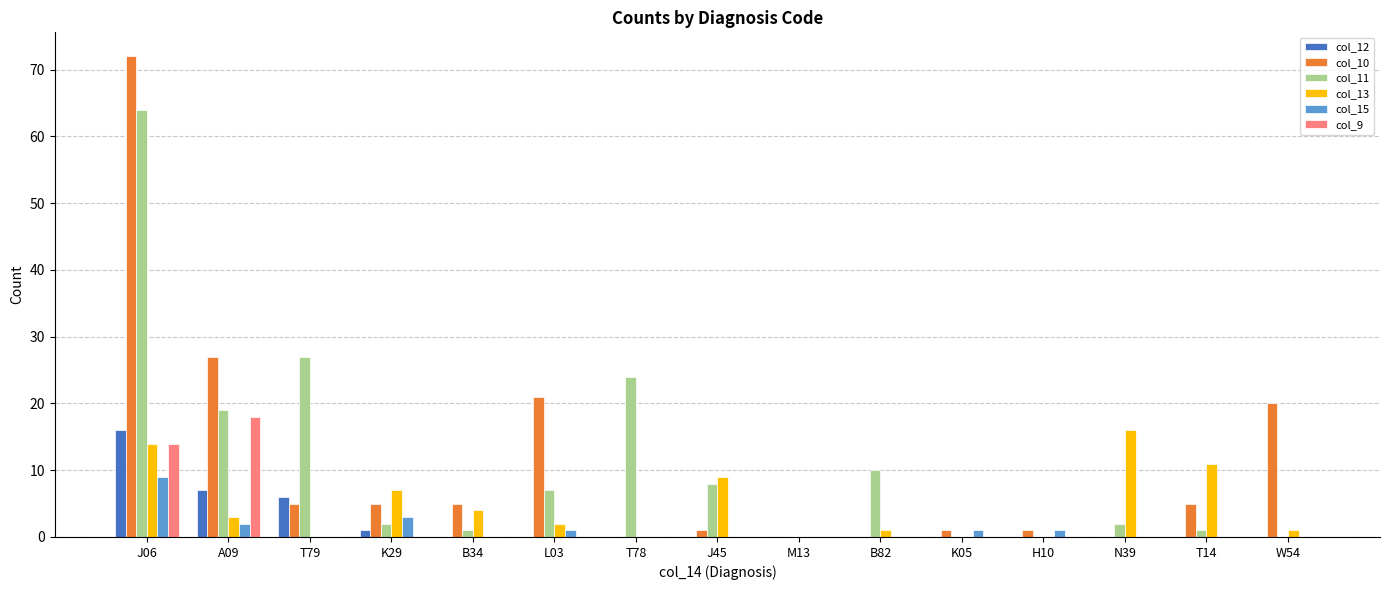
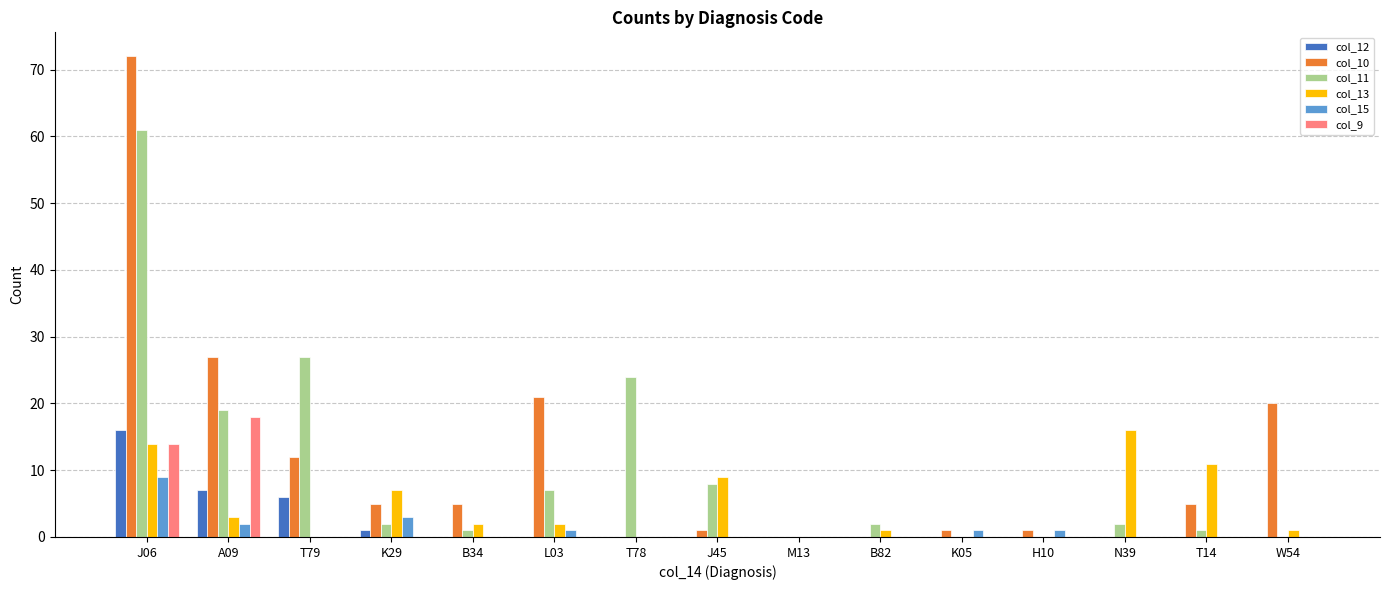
  {
    "col_10": {
      "J06": 72,
      "A09": 27,
-     "T79": 5,
+     "T79": 12,
      "K29": 5,
      "B34": 5,
      "L03": 21,
      "T78": 0,
      "J45": 1,
      "M13": 0,
      "B82": 0,
      "K05": 1,
      "H10": 1,
      "N39": 0,
      "T14": 5,
      "W54": 20
    },
    "col_11": {
-     "J06": 64,
+     "J06": 61,
      "A09": 19,
      "T79": 27,
      "K29": 2,
      "B34": 1,
      "L03": 7,
      "T78": 24,
      "J45": 8,
      "M13": 0,
-     "B82": 10,
+     "B82": 2,
      "K05": 0,
      "H10": 0,
      "N39": 2,
      "T14": 1,
      "W54": 0
    },
    "col_13": {
      "J06": 14,
      "A09": 3,
      "T79": 0,
      "K29": 7,
-     "B34": 4,
+     "B34": 2,
      "L03": 2,
      "T78": 0,
      "J45": 9,
      "M13": 0,
      "B82": 1,
      "K05": 0,
      "H10": 0,
      "N39": 16,
      "T14": 11,
      "W54": 1
    },
    "col_9": {
      "J06": 14,
      "A09": 18,
      "T79": 0,
      "K29": 0,
      "B34": 0,
      "L03": 0,
      "T78": 0,
      "J45": 0,
      "M13": 0,
      "B82": 0,
      "K05": 0,
      "H10": 0,
      "N39": 0,
      "T14": 0,
      "W54": 0
    }
  }
